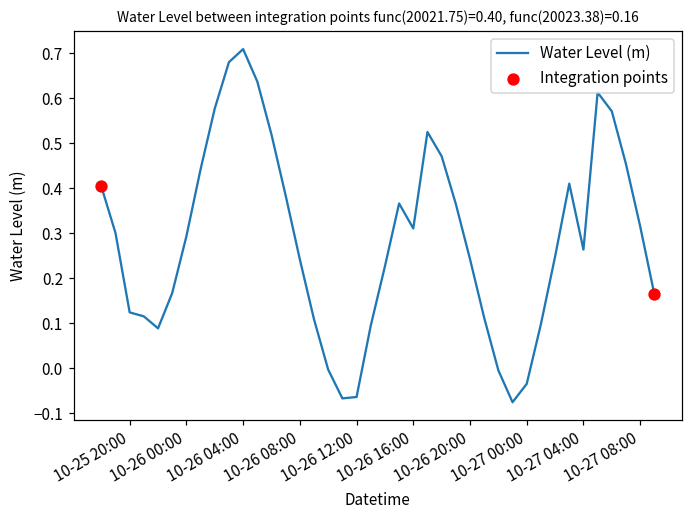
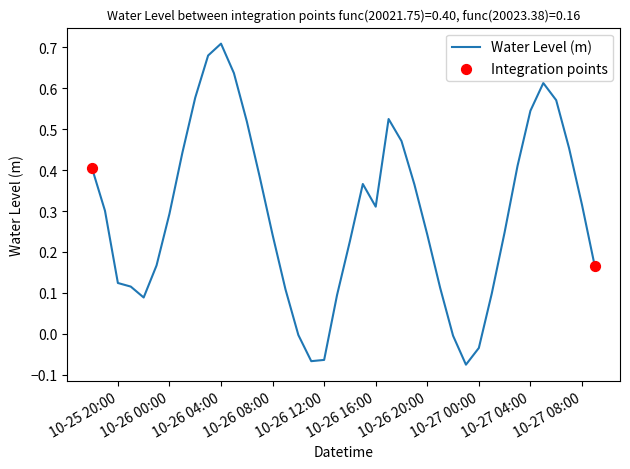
  {
    "Water Level (m)": {
      "10-25 20:00": 0.12,
      "10-26 00:00": 0.29,
      "10-26 04:00": 0.71,
      "10-26 08:00": 0.24,
      "10-26 12:00": -0.06,
      "10-26 16:00": 0.31,
      "10-26 20:00": 0.24,
      "10-27 00:00": -0.03,
-     "10-27 04:00": 0.26,
+     "10-27 04:00": 0.54,
      "10-27 08:00": 0.32
    }
  }
